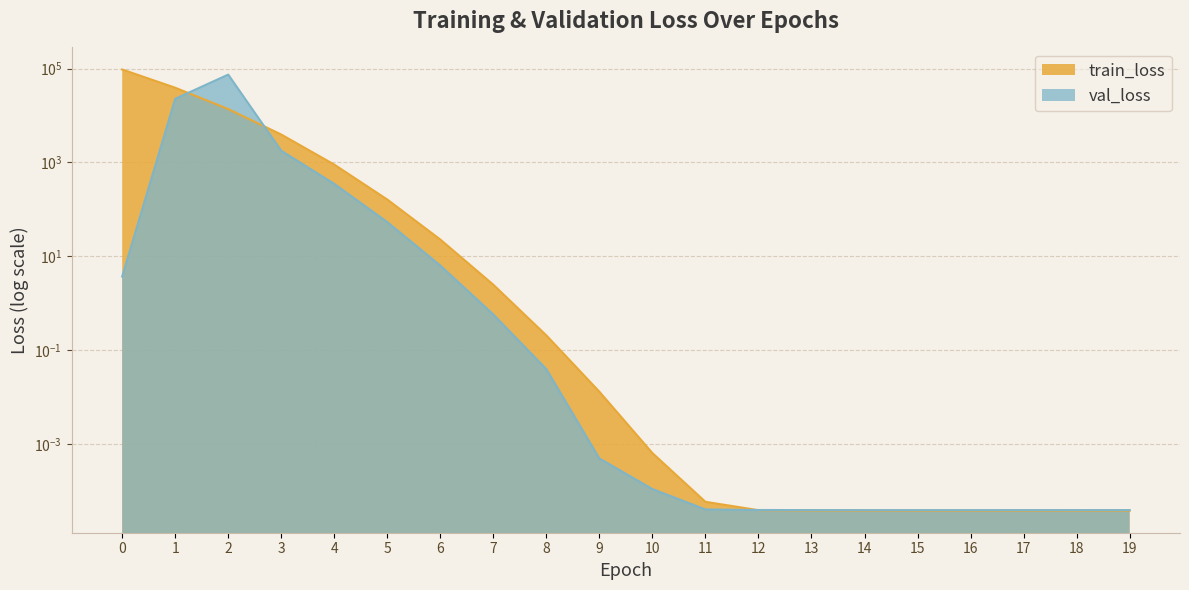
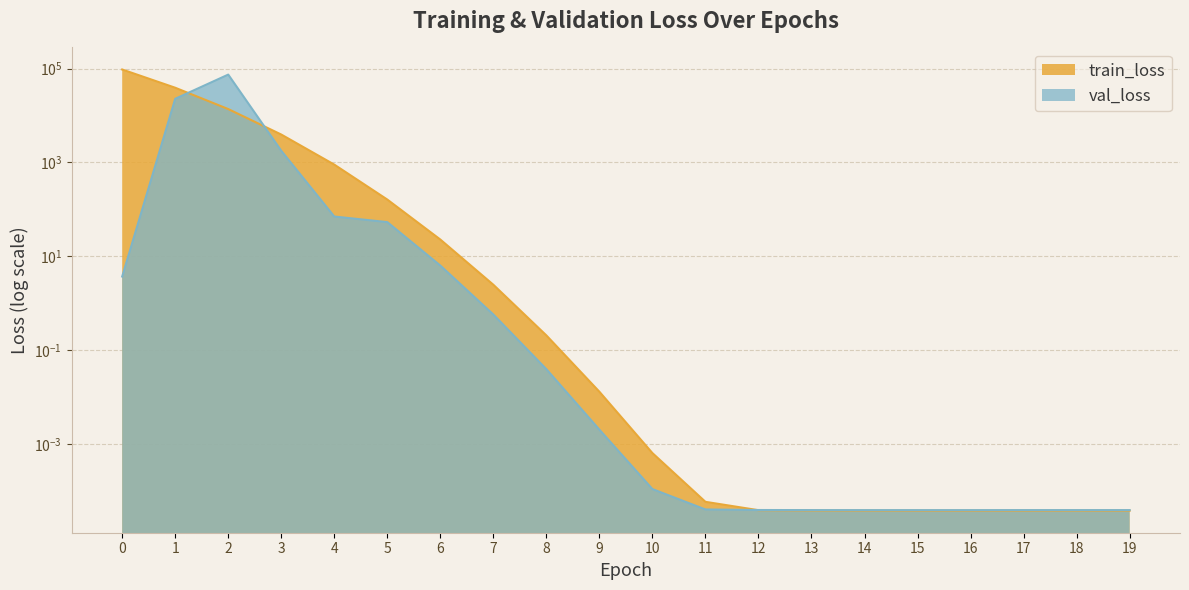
  {
    "train_loss": {
      "0": 100000,
      "1": 40000,
      "2": 14000,
      "3": 4000,
      "4": 900,
      "5": 160,
      "6": 20,
      "7": 2,
      "8": 0.2,
      "9": 0.013,
      "10": 0.0006,
      "11": 0.00006
    },
    "val_loss": {
      "0": 4,
      "1": 20000,
      "2": 70000,
      "3": 1800,
-     "4": 300,
+     "4": 70,
      "5": 50,
      "6": 6,
      "7": 0.6,
      "8": 0.04,
-     "9": 0.0005,
+     "9": 0.0020,
      "10": 0.0001,
      "11": 0.00004
    }
  }
